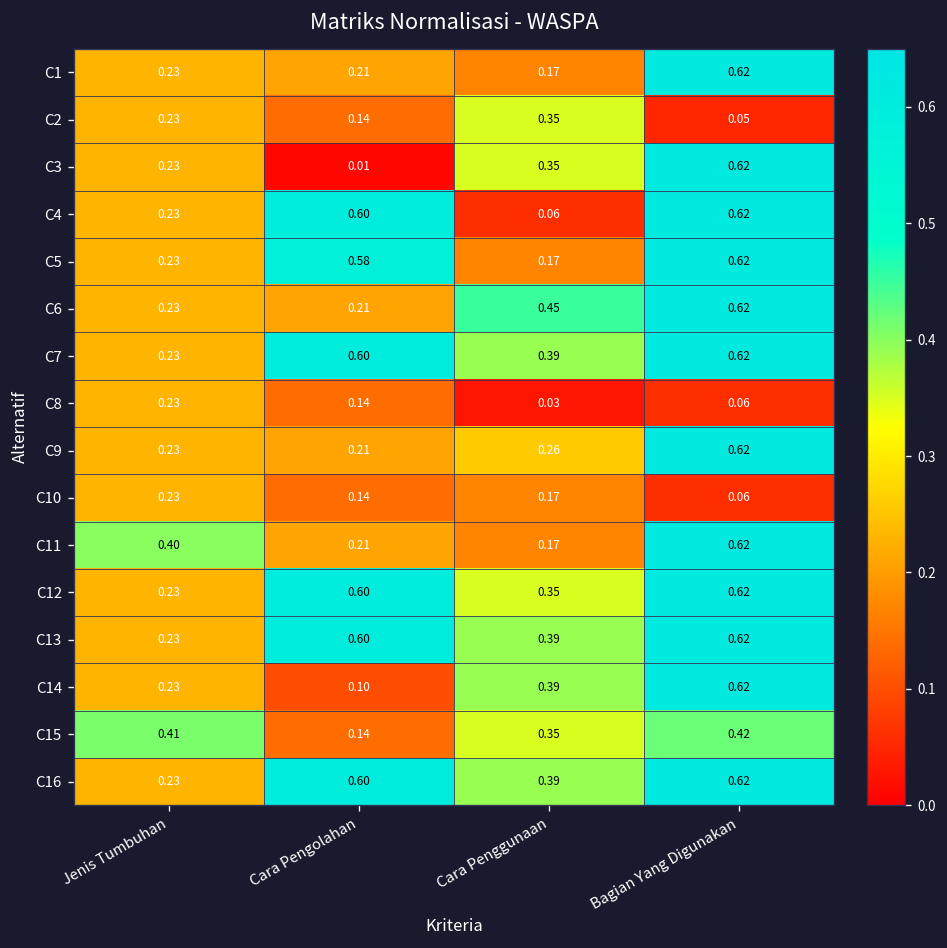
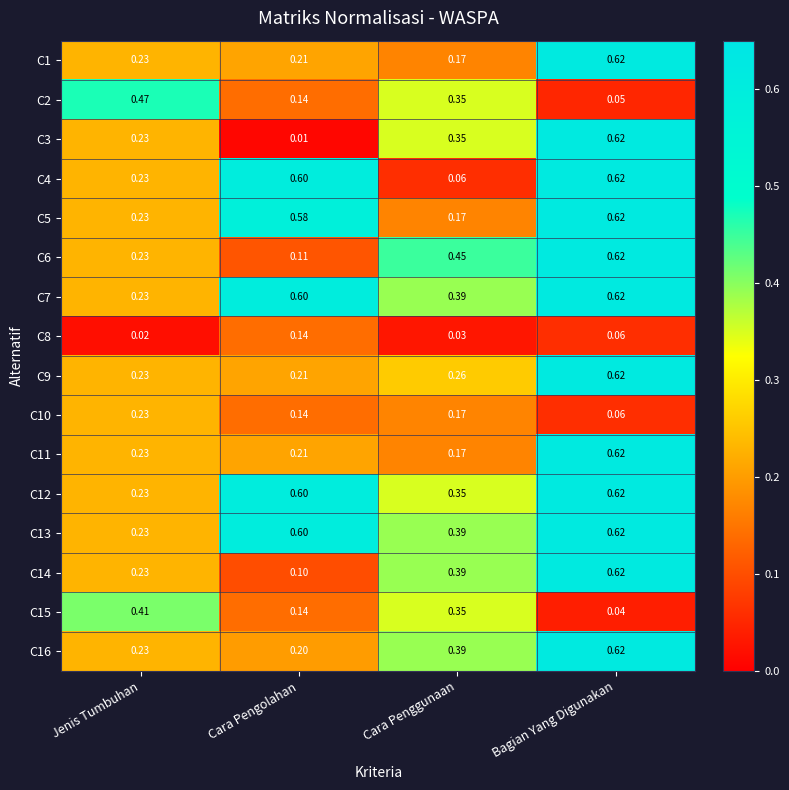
  {
    "C1": {
      "Jenis Tumbuhan": 0.23,
      "Cara Pengolahan": 0.21,
      "Cara Penggunaan": 0.17,
      "Bagian Yang Digunakan": 0.62
    },
    "C2": {
-     "Jenis Tumbuhan": 0.23,
+     "Jenis Tumbuhan": 0.47,
      "Cara Pengolahan": 0.14,
      "Cara Penggunaan": 0.35,
      "Bagian Yang Digunakan": 0.05
    },
    "C3": {
      "Jenis Tumbuhan": 0.23,
      "Cara Pengolahan": 0.01,
      "Cara Penggunaan": 0.35,
      "Bagian Yang Digunakan": 0.62
    },
    "C4": {
      "Jenis Tumbuhan": 0.23,
      "Cara Pengolahan": 0.60,
      "Cara Penggunaan": 0.06,
      "Bagian Yang Digunakan": 0.62
    },
    "C5": {
      "Jenis Tumbuhan": 0.23,
      "Cara Pengolahan": 0.58,
      "Cara Penggunaan": 0.17,
      "Bagian Yang Digunakan": 0.62
    },
    "C6": {
      "Jenis Tumbuhan": 0.23,
-     "Cara Pengolahan": 0.21,
+     "Cara Pengolahan": 0.11,
      "Cara Penggunaan": 0.45,
      "Bagian Yang Digunakan": 0.62
    },
    "C7": {
      "Jenis Tumbuhan": 0.23,
      "Cara Pengolahan": 0.60,
      "Cara Penggunaan": 0.39,
      "Bagian Yang Digunakan": 0.62
    },
    "C8": {
-     "Jenis Tumbuhan": 0.23,
+     "Jenis Tumbuhan": 0.02,
      "Cara Pengolahan": 0.14,
      "Cara Penggunaan": 0.03,
      "Bagian Yang Digunakan": 0.06
    },
    "C9": {
      "Jenis Tumbuhan": 0.23,
      "Cara Pengolahan": 0.21,
      "Cara Penggunaan": 0.26,
      "Bagian Yang Digunakan": 0.62
    },
    "C10": {
      "Jenis Tumbuhan": 0.23,
      "Cara Pengolahan": 0.14,
      "Cara Penggunaan": 0.17,
      "Bagian Yang Digunakan": 0.06
    },
    "C11": {
-     "Jenis Tumbuhan": 0.40,
+     "Jenis Tumbuhan": 0.23,
      "Cara Pengolahan": 0.21,
      "Cara Penggunaan": 0.17,
      "Bagian Yang Digunakan": 0.62
    },
    "C12": {
      "Jenis Tumbuhan": 0.23,
      "Cara Pengolahan": 0.60,
      "Cara Penggunaan": 0.35,
      "Bagian Yang Digunakan": 0.62
    },
    "C13": {
      "Jenis Tumbuhan": 0.23,
      "Cara Pengolahan": 0.60,
      "Cara Penggunaan": 0.39,
      "Bagian Yang Digunakan": 0.62
    },
    "C14": {
      "Jenis Tumbuhan": 0.23,
      "Cara Pengolahan": 0.10,
      "Cara Penggunaan": 0.39,
      "Bagian Yang Digunakan": 0.62
    },
    "C15": {
      "Jenis Tumbuhan": 0.41,
      "Cara Pengolahan": 0.14,
      "Cara Penggunaan": 0.35,
-     "Bagian Yang Digunakan": 0.42
+     "Bagian Yang Digunakan": 0.04
    },
    "C16": {
      "Jenis Tumbuhan": 0.23,
-     "Cara Pengolahan": 0.60,
+     "Cara Pengolahan": 0.20,
      "Cara Penggunaan": 0.39,
      "Bagian Yang Digunakan": 0.62
    }
  }
